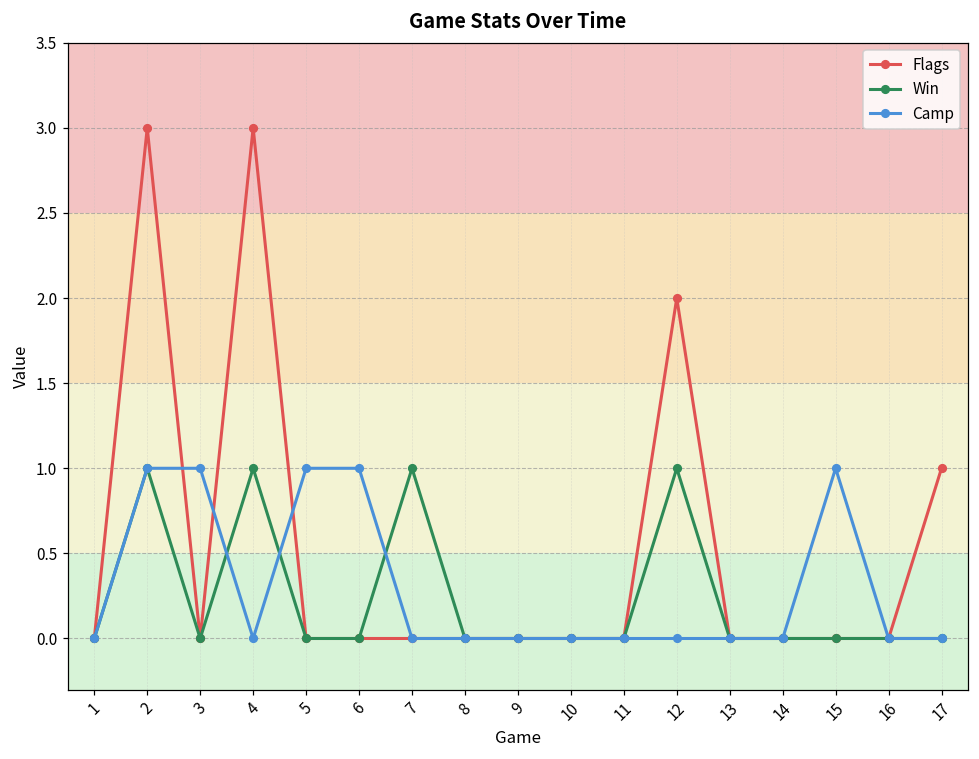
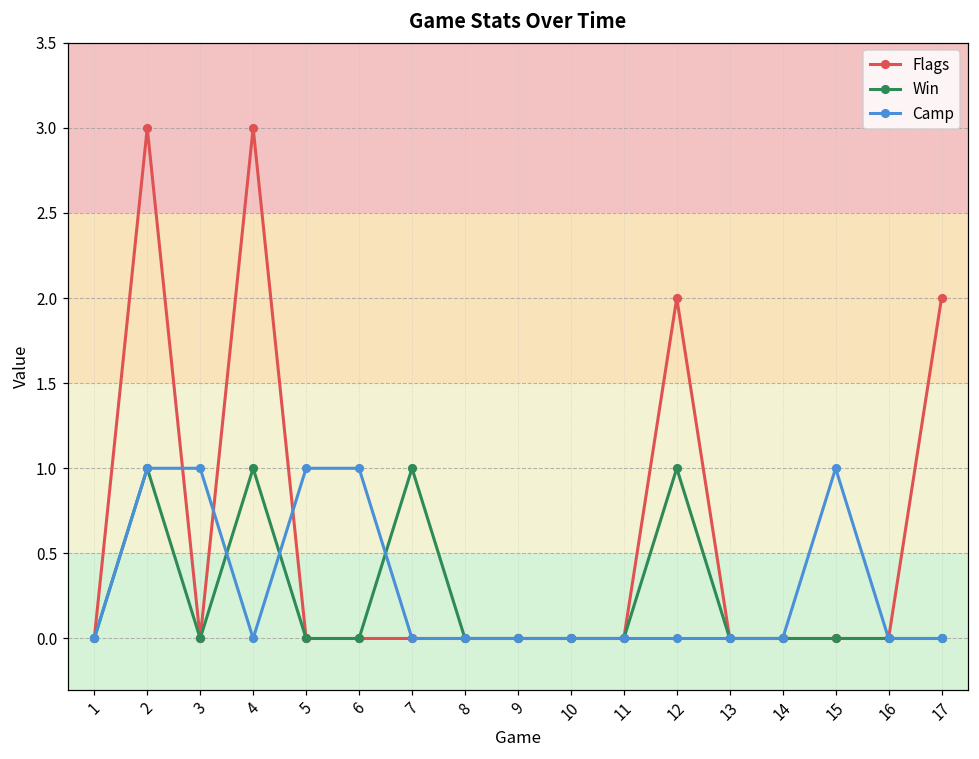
  {
    "Flags": {
      "2": 3,
      "4": 3,
      "12": 2,
-     "17": 1
+     "17": 2
    },
    "Win": {
      "4": 1,
      "7": 1,
      "12": 1
    },
    "Camp": {
      "3": 1,
      "4": 0,
      "5": 1,
      "6": 1,
      "12": 0,
      "15": 1
    }
  }
